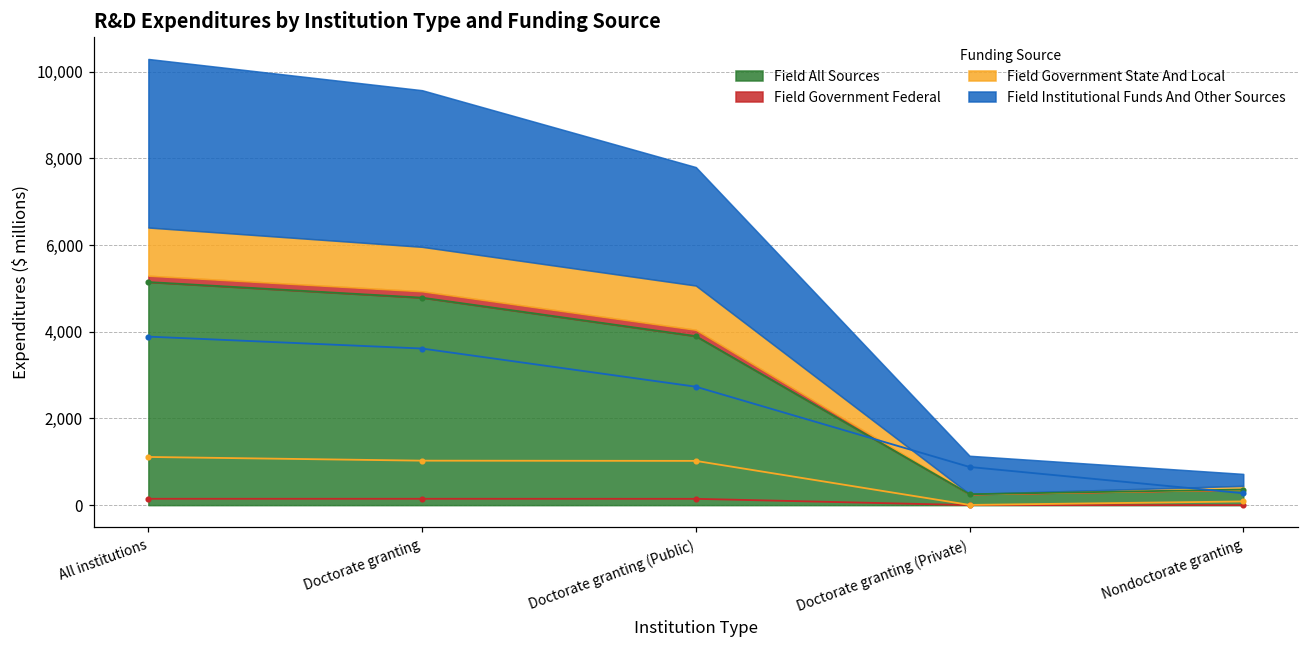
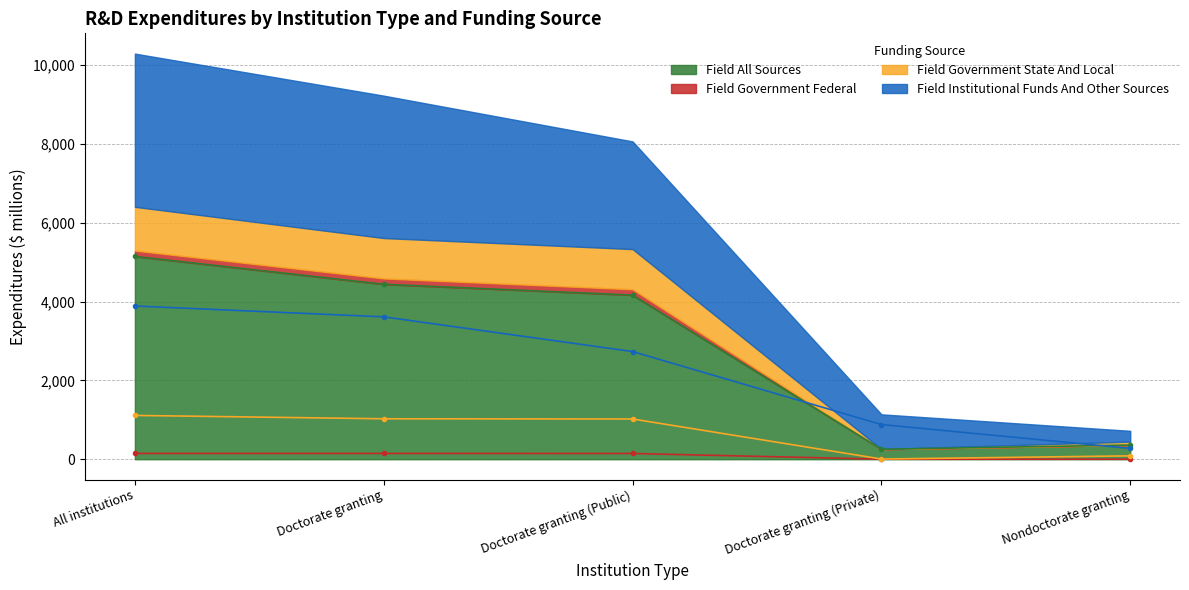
  {
    "Field All Sources": {
      "All institutions": "5,100",
-     "Doctorate granting": "4,800",
-     "Doctorate granting (Public)": "3,900"
+     "Doctorate granting": "4,400",
+     "Doctorate granting (Public)": "4,200"
    }
  }
